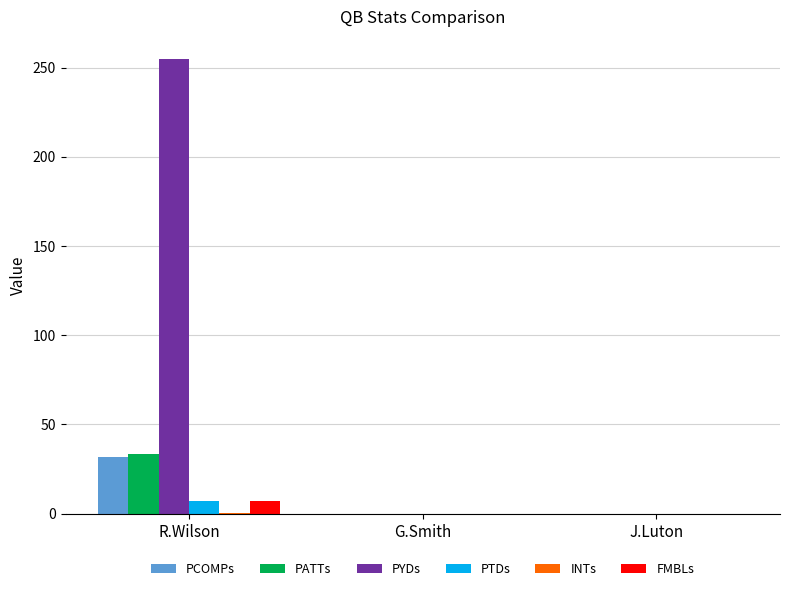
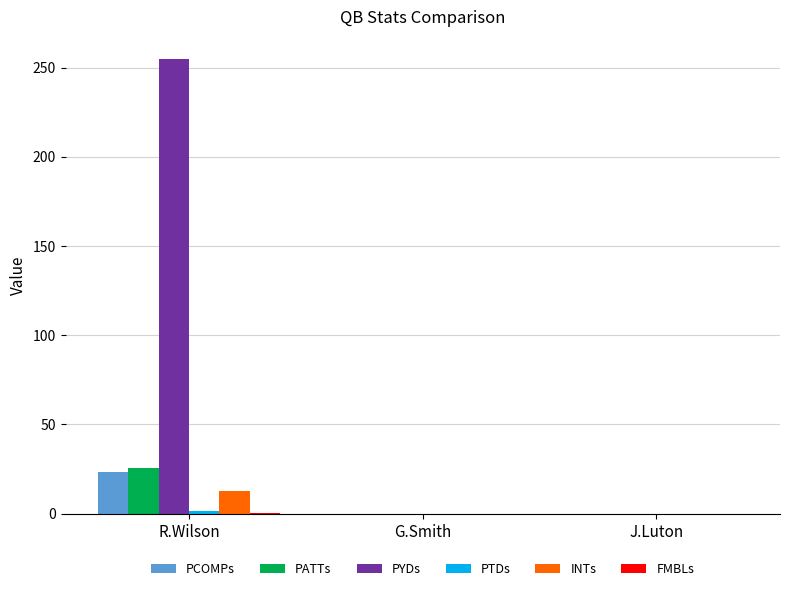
  {
    "PCOMPs": {
-     "R.Wilson": 32,
+     "R.Wilson": 23,
      "G.Smith": 0,
      "J.Luton": 0
    },
    "PATTs": {
-     "R.Wilson": 34,
+     "R.Wilson": 25,
      "G.Smith": 0,
      "J.Luton": 0
    },
    "PYDs": {
      "R.Wilson": 255,
      "G.Smith": 0,
      "J.Luton": 0
    },
    "PTDs": {
-     "R.Wilson": 7,
+     "R.Wilson": 1,
      "G.Smith": 0,
      "J.Luton": 0
    },
    "INTs": {
-     "R.Wilson": 0,
+     "R.Wilson": 12,
      "G.Smith": 0,
      "J.Luton": 0
    },
    "FMBLs": {
-     "R.Wilson": 7,
+     "R.Wilson": 0,
      "G.Smith": 0,
      "J.Luton": 0
    }
  }
